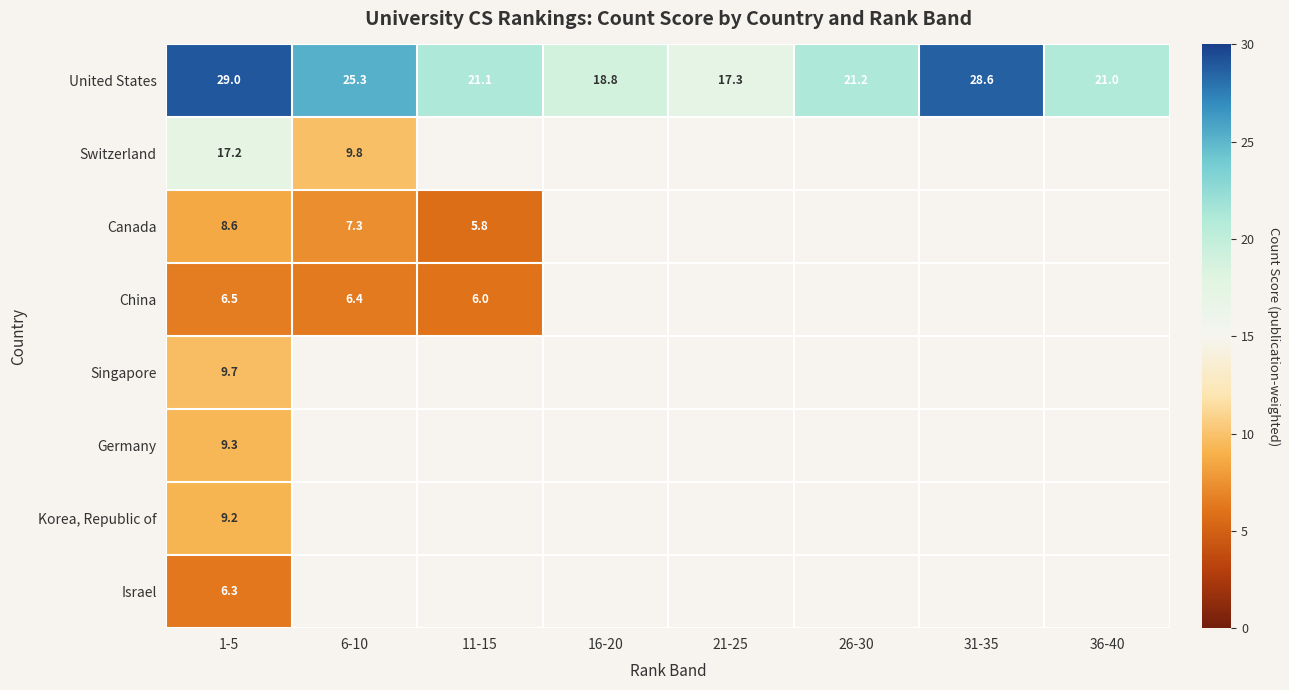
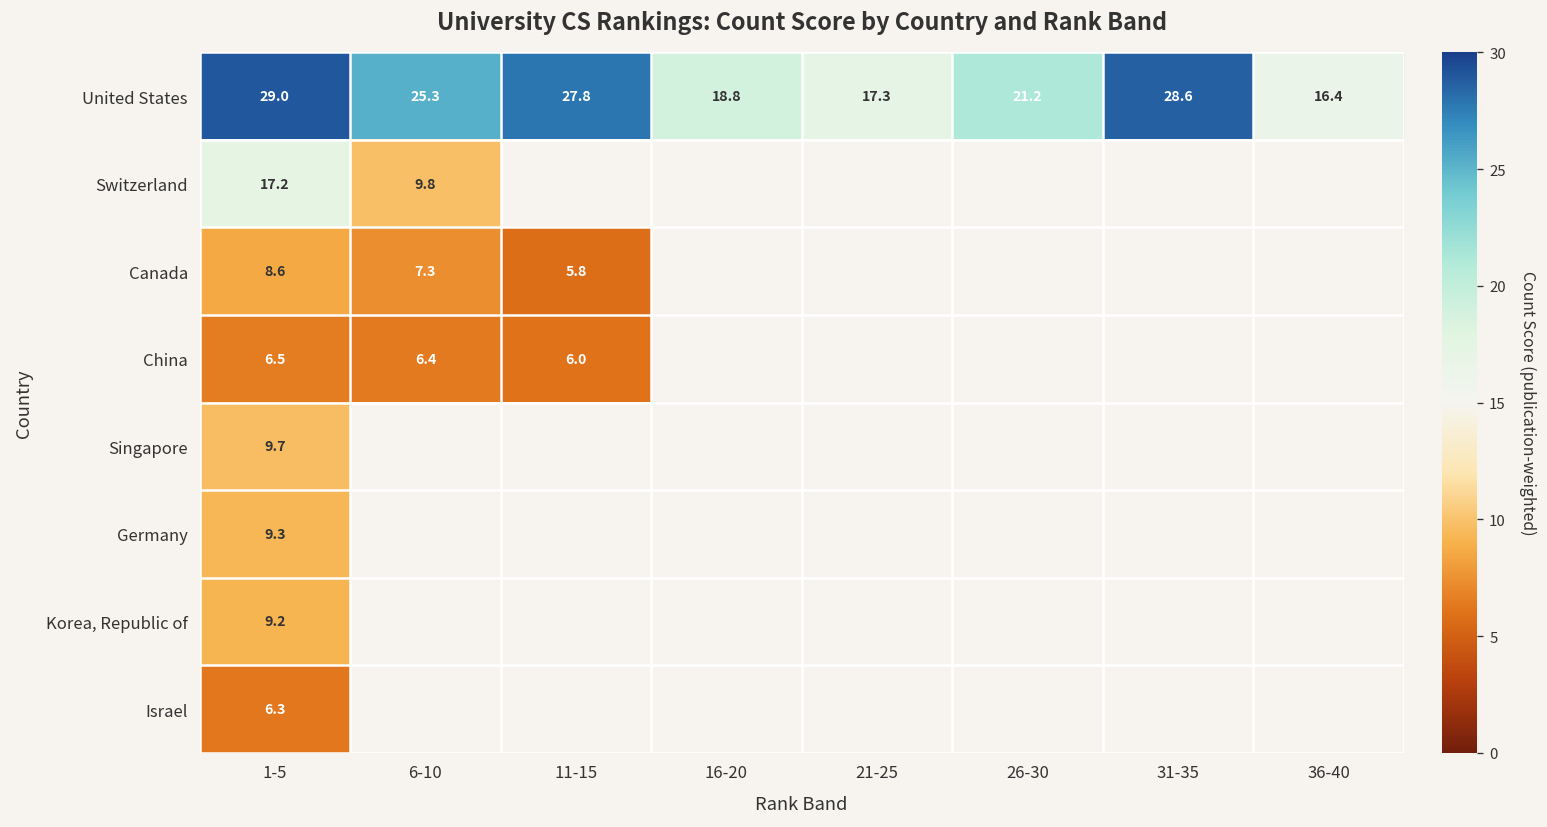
  {
    "United States": {
      "1-5": 29.0,
      "6-10": 25.3,
-     "11-15": 21.1,
+     "11-15": 27.8,
      "16-20": 18.8,
      "21-25": 17.3,
      "26-30": 21.2,
      "31-35": 28.6,
-     "36-40": 21.0
+     "36-40": 16.4
    },
    "Switzerland": {
      "1-5": 17.2,
      "6-10": 9.8
    },
    "Canada": {
      "1-5": 8.6,
      "6-10": 7.3,
      "11-15": 5.8
    },
    "China": {
      "1-5": 6.5,
      "6-10": 6.4,
      "11-15": 6.0
    },
    "Singapore": {
      "1-5": 9.7
    },
    "Germany": {
      "1-5": 9.3
    },
    "Korea, Republic of": {
      "1-5": 9.2
    },
    "Israel": {
      "1-5": 6.3
    }
  }
